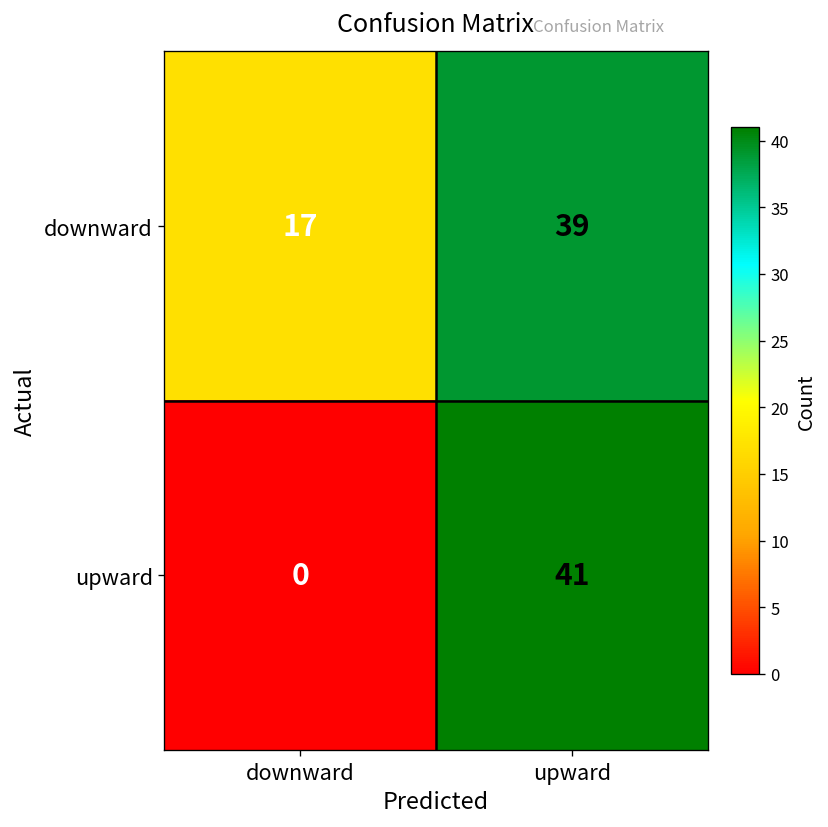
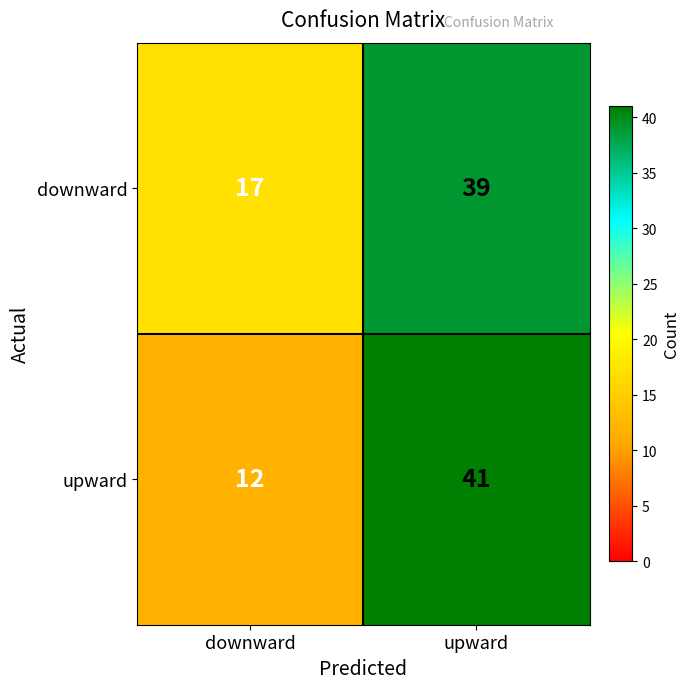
  {
    "downward": {
      "downward": 17,
      "upward": 39
    },
    "upward": {
-     "downward": 0,
+     "downward": 12,
      "upward": 41
    }
  }
